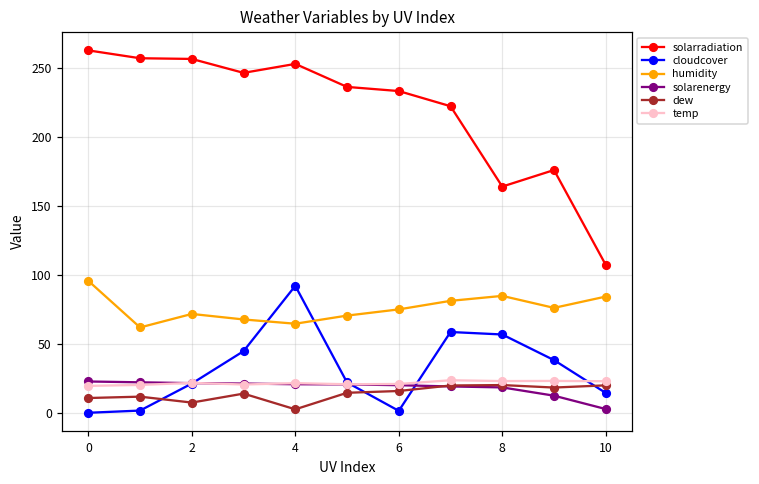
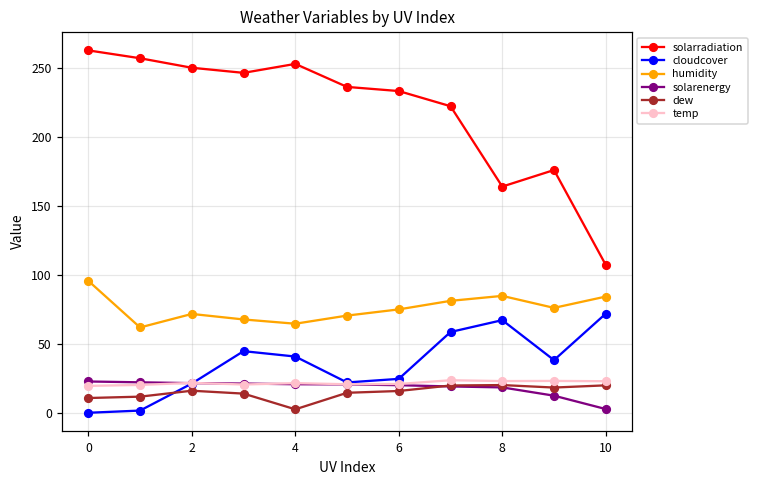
  {
    "solarradiation": {
      "0": 263,
-     "2": 257,
+     "2": 250,
      "4": 253,
      "6": 234,
      "8": 164,
      "10": 107
    },
    "cloudcover": {
      "0": 0,
-     "4": 92,
-     "6": 2,
-     "8": 57,
-     "10": 15
+     "4": 41,
+     "6": 25,
+     "8": 67,
+     "10": 72
    },
    "humidity": {
      "0": 96,
      "2": 72,
      "4": 65,
      "6": 75,
      "8": 85,
      "10": 84
    },
    "solarenergy": {
      "0": 23,
      "10": 3
    },
    "dew": {
      "0": 11,
-     "2": 8,
+     "2": 16,
      "4": 3,
      "6": 16,
      "10": 20
    },
    "temp": {
      "0": 20,
      "8": 23,
      "10": 23
    }
  }
